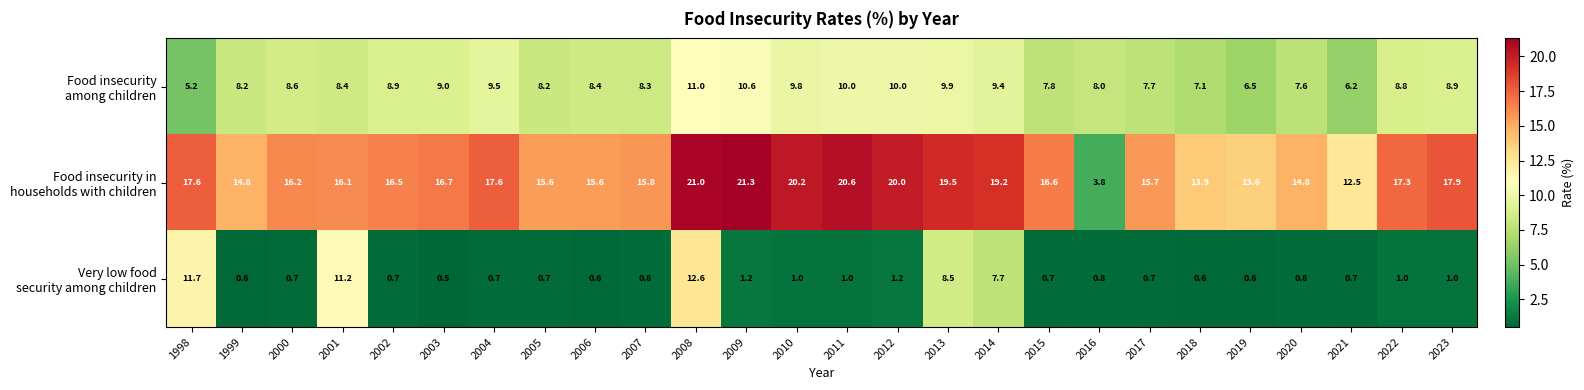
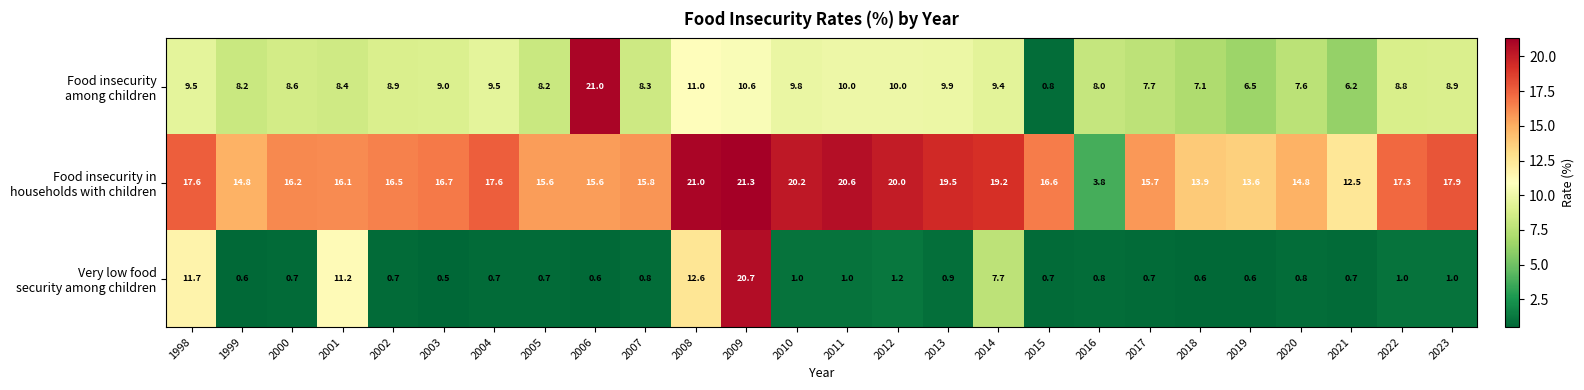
  {
    "Food insecurity among children": {
-     "1998": 5.2,
+     "1998": 9.5,
      "1999": 8.2,
      "2000": 8.6,
      "2001": 8.4,
      "2002": 8.9,
      "2003": 9.0,
      "2004": 9.5,
      "2005": 8.2,
-     "2006": 8.4,
+     "2006": 21.0,
      "2007": 8.3,
      "2008": 11.0,
      "2009": 10.6,
      "2010": 9.8,
      "2011": 10.0,
      "2012": 10.0,
      "2013": 9.9,
      "2014": 9.4,
-     "2015": 7.8,
+     "2015": 0.8,
      "2016": 8.0,
      "2017": 7.7,
      "2018": 7.1,
      "2019": 6.5,
      "2020": 7.6,
      "2021": 6.2,
      "2022": 8.8,
      "2023": 8.9
    },
    "Food insecurity in households with children": {
      "1998": 17.6,
      "1999": 14.8,
      "2000": 16.2,
      "2001": 16.1,
      "2002": 16.5,
      "2003": 16.7,
      "2004": 17.6,
      "2005": 15.6,
      "2006": 15.6,
      "2007": 15.8,
      "2008": 21.0,
      "2009": 21.3,
      "2010": 20.2,
      "2011": 20.6,
      "2012": 20.0,
      "2013": 19.5,
      "2014": 19.2,
      "2015": 16.6,
      "2016": 3.8,
      "2017": 15.7,
      "2018": 13.9,
      "2019": 13.6,
      "2020": 14.8,
      "2021": 12.5,
      "2022": 17.3,
      "2023": 17.9
    },
    "Very low food security among children": {
      "1998": 11.7,
      "1999": 0.6,
      "2000": 0.7,
      "2001": 11.2,
      "2002": 0.7,
      "2003": 0.5,
      "2004": 0.7,
      "2005": 0.7,
      "2006": 0.6,
      "2007": 0.8,
      "2008": 12.6,
-     "2009": 1.2,
+     "2009": 20.7,
      "2010": 1.0,
      "2011": 1.0,
      "2012": 1.2,
-     "2013": 8.5,
+     "2013": 0.9,
      "2014": 7.7,
      "2015": 0.7,
      "2016": 0.8,
      "2017": 0.7,
      "2018": 0.6,
      "2019": 0.6,
      "2020": 0.8,
      "2021": 0.7,
      "2022": 1.0,
      "2023": 1.0
    }
  }
